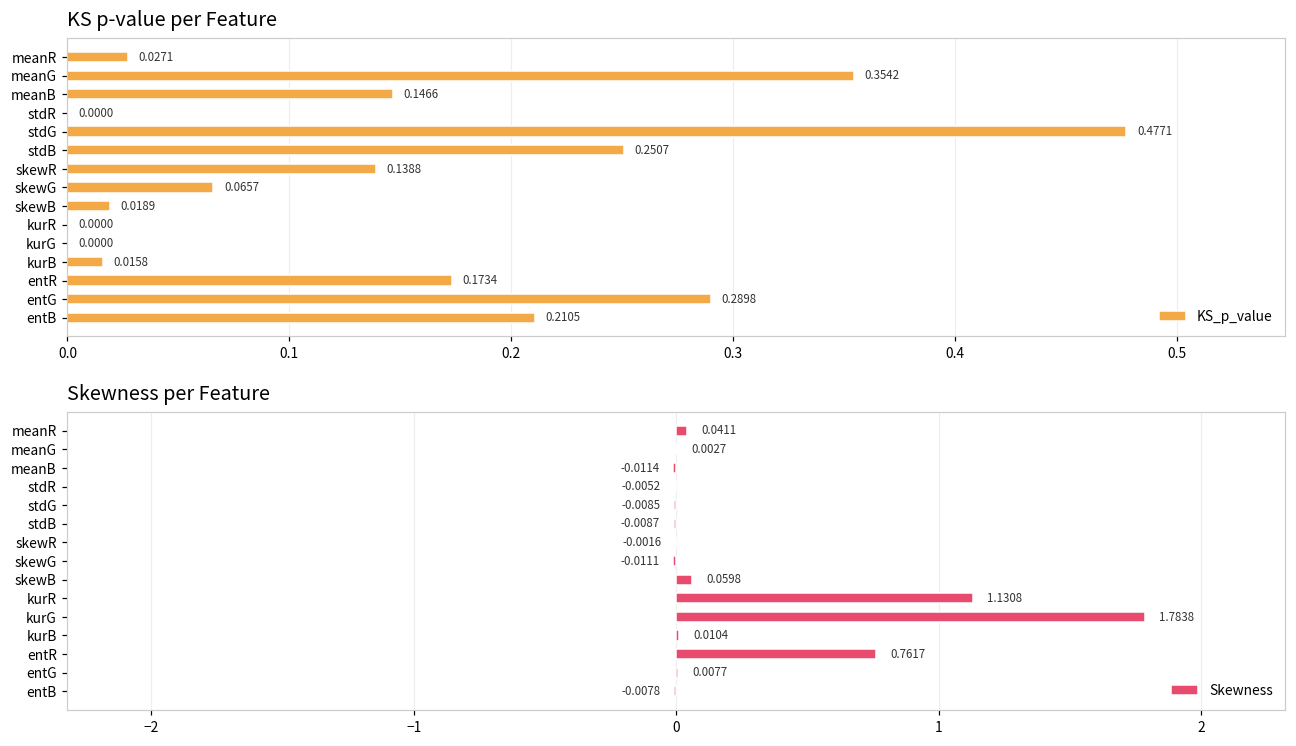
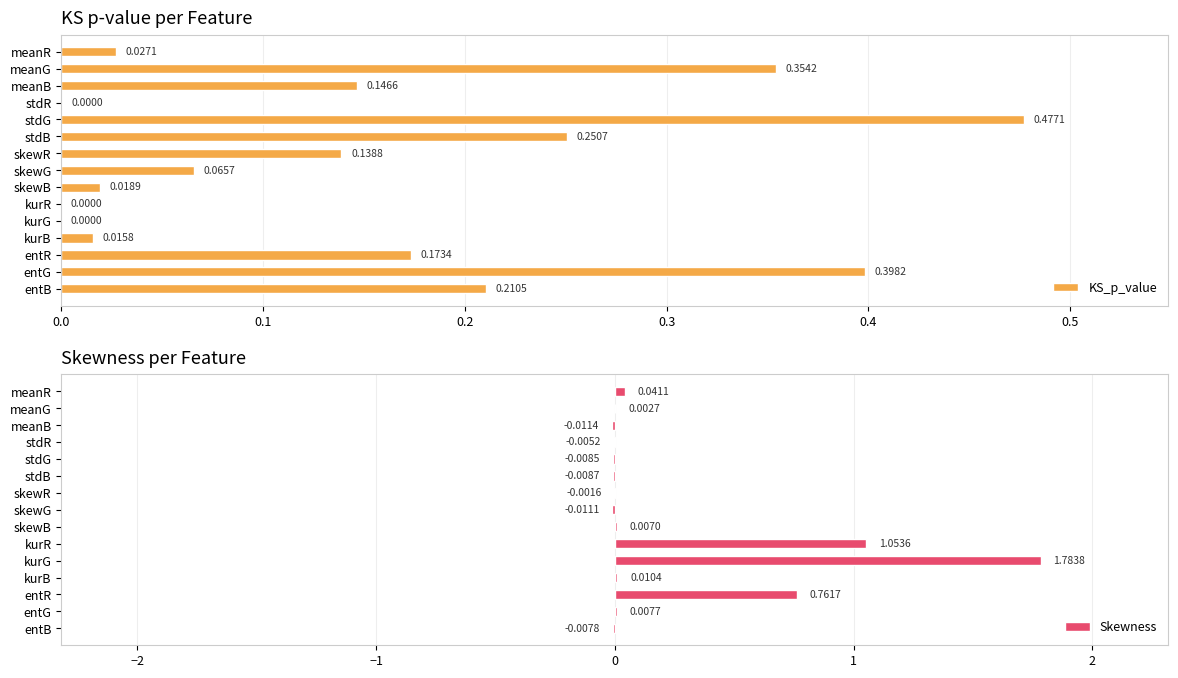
  {
    "KS p-value per Feature": {
      "meanR": 0.0271,
      "meanG": 0.3542,
      "meanB": 0.1466,
      "stdR": 0.0000,
      "stdG": 0.4771,
      "stdB": 0.2507,
      "skewR": 0.1388,
      "skewG": 0.0657,
      "skewB": 0.0189,
      "kurR": 0.0000,
      "kurG": 0.0000,
      "kurB": 0.0158,
      "entR": 0.1734,
-     "entG": 0.2898,
+     "entG": 0.3982,
      "entB": 0.2105
    },
    "Skewness per Feature": {
      "meanR": 0.0411,
      "meanG": 0.0027,
      "meanB": -0.0114,
      "stdR": -0.0052,
      "stdG": -0.0085,
      "stdB": -0.0087,
      "skewR": -0.0016,
      "skewG": -0.0111,
-     "skewB": 0.0598,
-     "kurR": 1.1308,
+     "skewB": 0.0070,
+     "kurR": 1.0536,
      "kurG": 1.7838,
      "kurB": 0.0104,
      "entR": 0.7617,
      "entG": 0.0077,
      "entB": -0.0078
    }
  }
